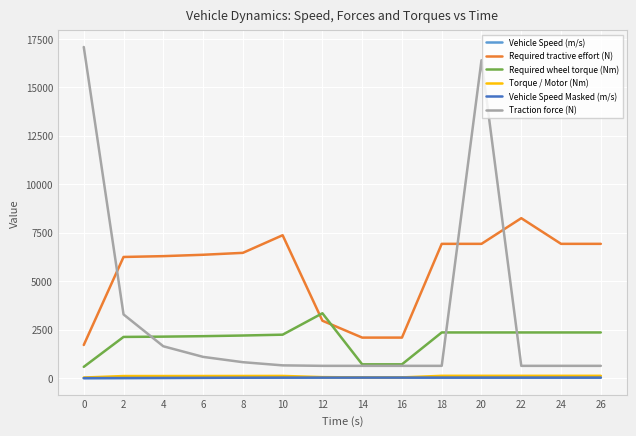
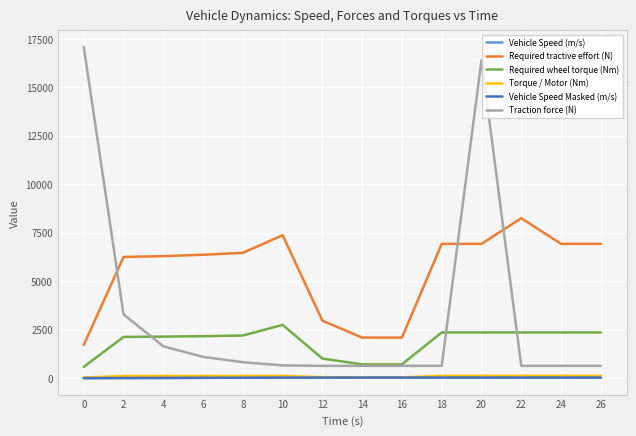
  {
    "Required tractive effort (N)": {
      "0": 1700,
      "2": 6200,
      "4": 6300,
      "6": 6400,
      "8": 6500,
      "10": 7400,
      "12": 3000,
      "14": 2100,
      "16": 2100,
      "18": 6900,
      "20": 6900,
      "22": 8200,
      "24": 6900,
      "26": 6900
    },
    "Required wheel torque (Nm)": {
      "0": 600,
      "2": 2100,
      "4": 2100,
      "6": 2200,
      "8": 2200,
-     "10": 2200,
-     "12": 3300,
+     "10": 2700,
+     "12": 1000,
      "18": 2400,
      "20": 2400,
      "22": 2400,
      "24": 2400,
      "26": 2400
    },
    "Traction force (N)": {
      "2": 3300,
      "4": 1600,
      "6": 1100,
      "8": 800,
      "10": 700,
      "12": 600,
      "18": 600,
      "20": 16400,
      "22": 600,
      "24": 600,
      "26": 600
    }
  }
